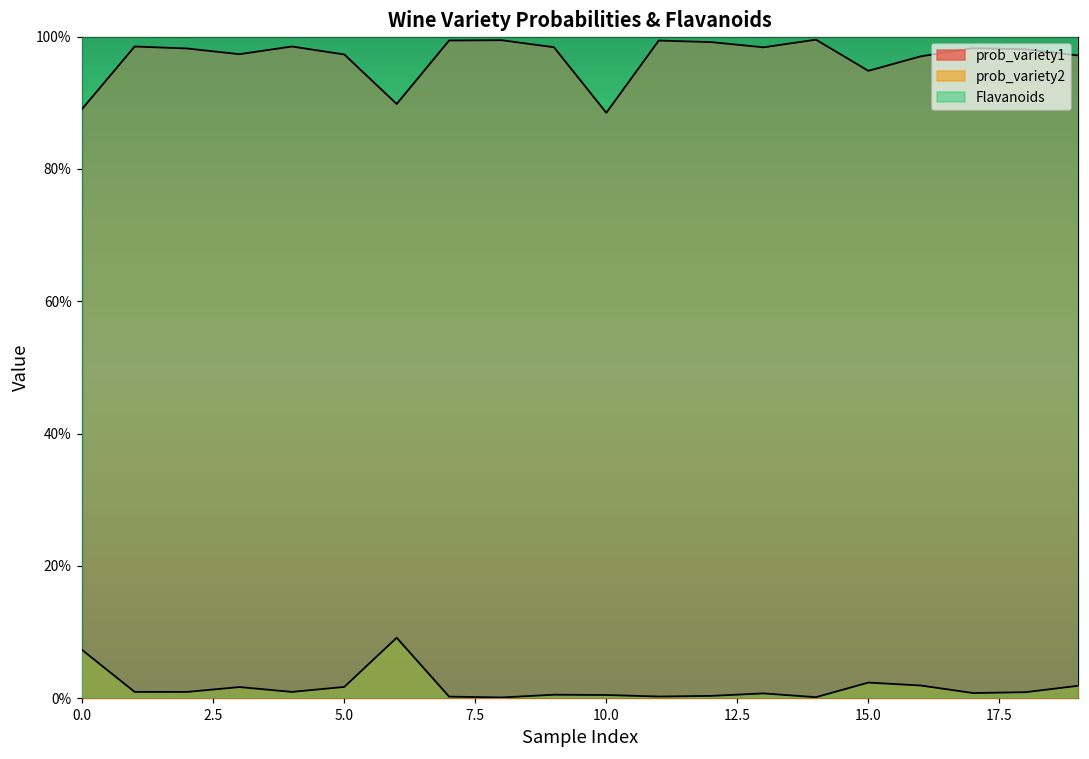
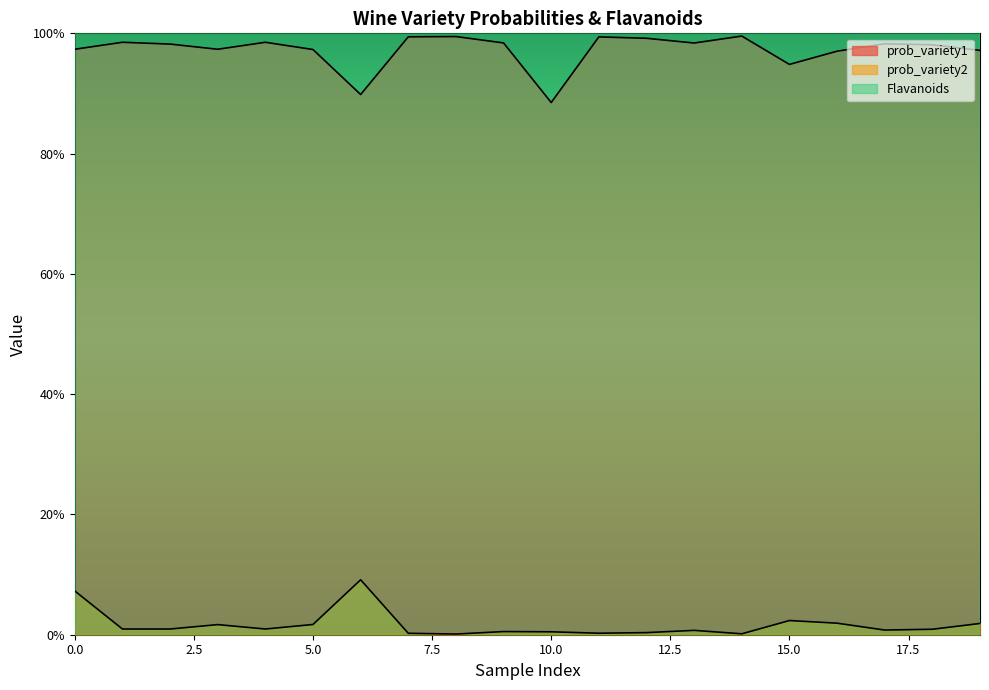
  {
    "prob_variety1": {
-     "0.0": "89%",
+     "0.0": "97%",
      "5.0": "97%",
      "10.0": "88%",
      "15.0": "95%"
    },
    "prob_variety2": {
      "0.0": "7%",
      "5.0": "2%",
      "10.0": "0%",
      "15.0": "2%"
    }
  }
